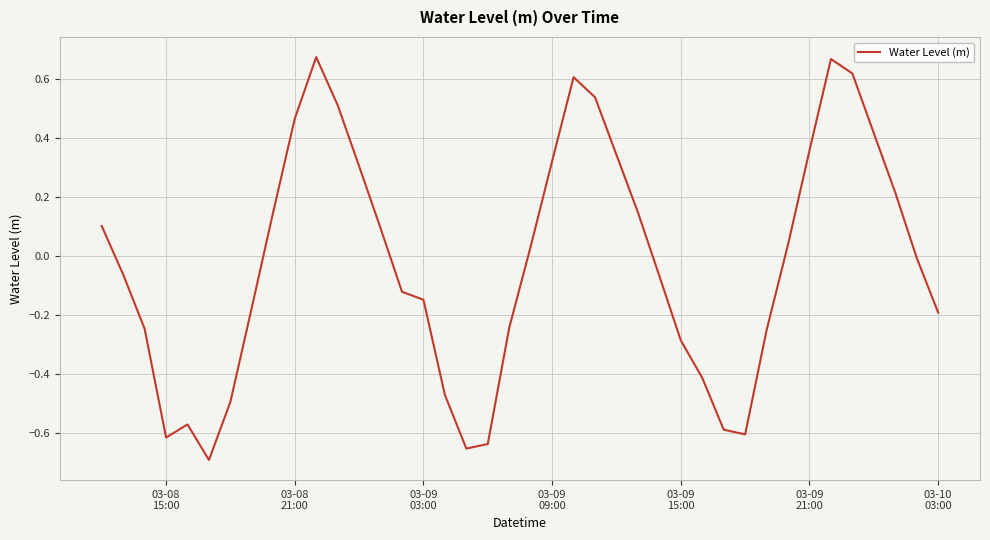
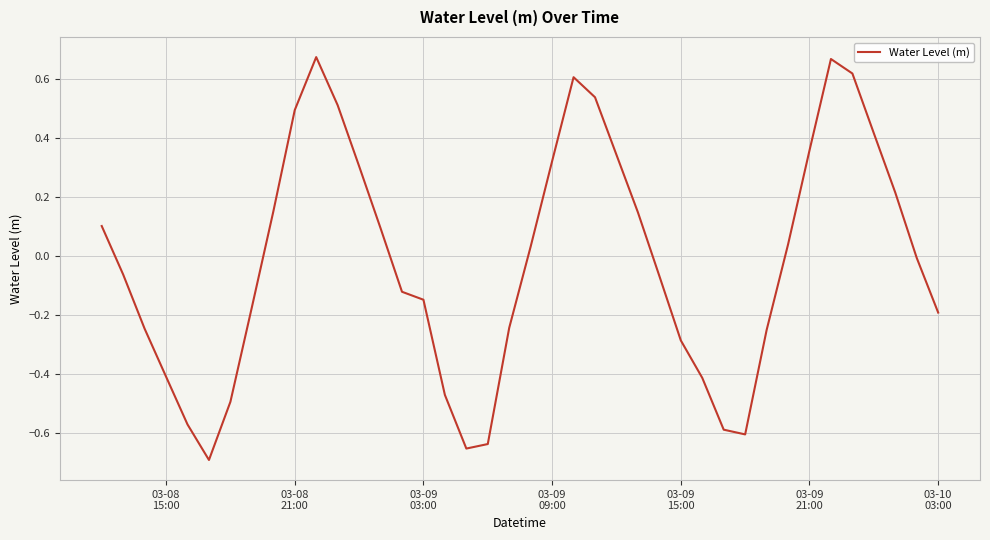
  {
-   "03-08 15:00": -0.61,
-   "03-08 21:00": 0.47,
+   "03-08 15:00": -0.41,
+   "03-08 21:00": 0.49,
    "03-09 03:00": -0.15,
    "03-09 09:00": 0.32,
    "03-09 15:00": -0.28,
    "03-09 21:00": 0.36,
    "03-10 03:00": -0.19
  }
